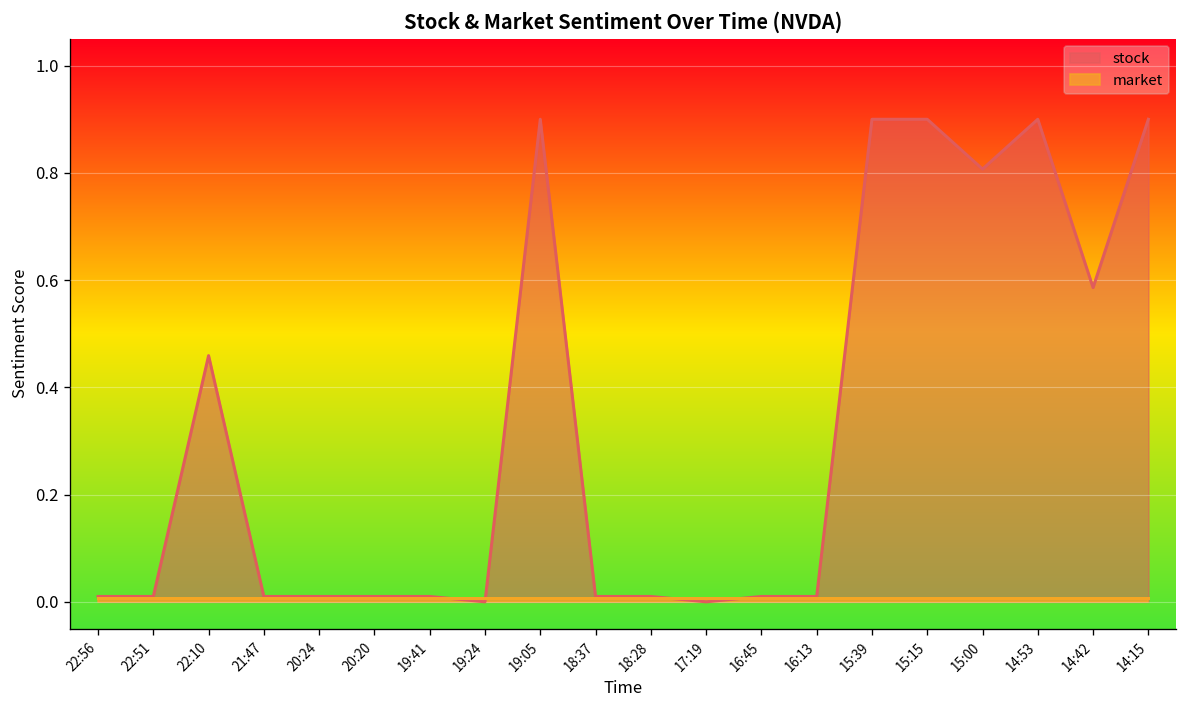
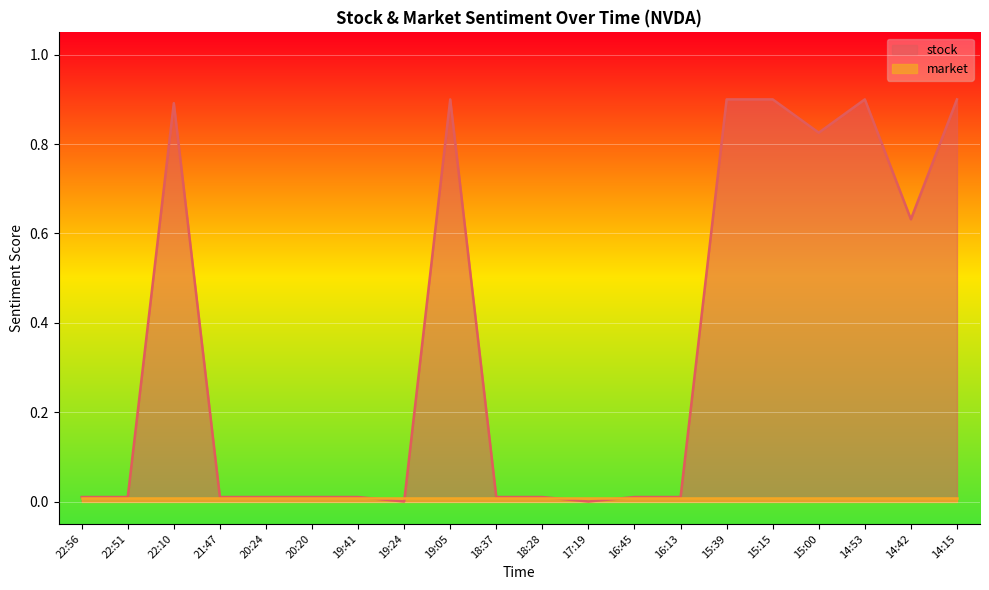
  {
    "stock": {
-     "22:10": 0.46,
+     "22:10": 0.89,
      "19:24": 0.00,
      "19:05": 0.90,
      "17:19": 0.00,
      "15:39": 0.90,
      "15:15": 0.90,
-     "15:00": 0.81,
+     "15:00": 0.83,
      "14:53": 0.90,
-     "14:42": 0.59,
+     "14:42": 0.63,
      "14:15": 0.90
    },
    "market": {
      "22:10": 0.01,
      "19:24": 0.01,
      "19:05": 0.01,
      "17:19": 0.01,
      "15:39": 0.01,
      "15:15": 0.01,
      "15:00": 0.01,
      "14:53": 0.01,
      "14:42": 0.01,
      "14:15": 0.01
    }
  }
